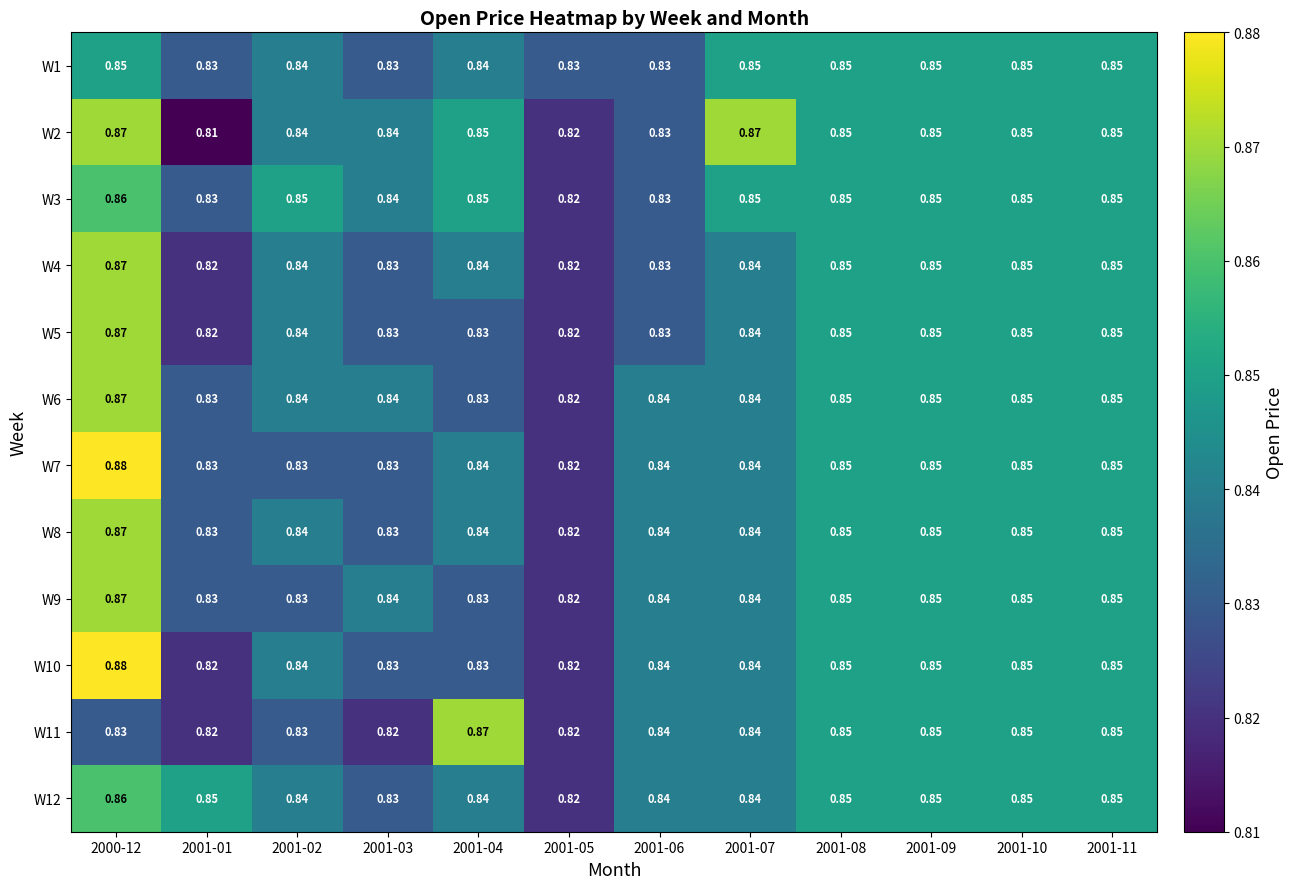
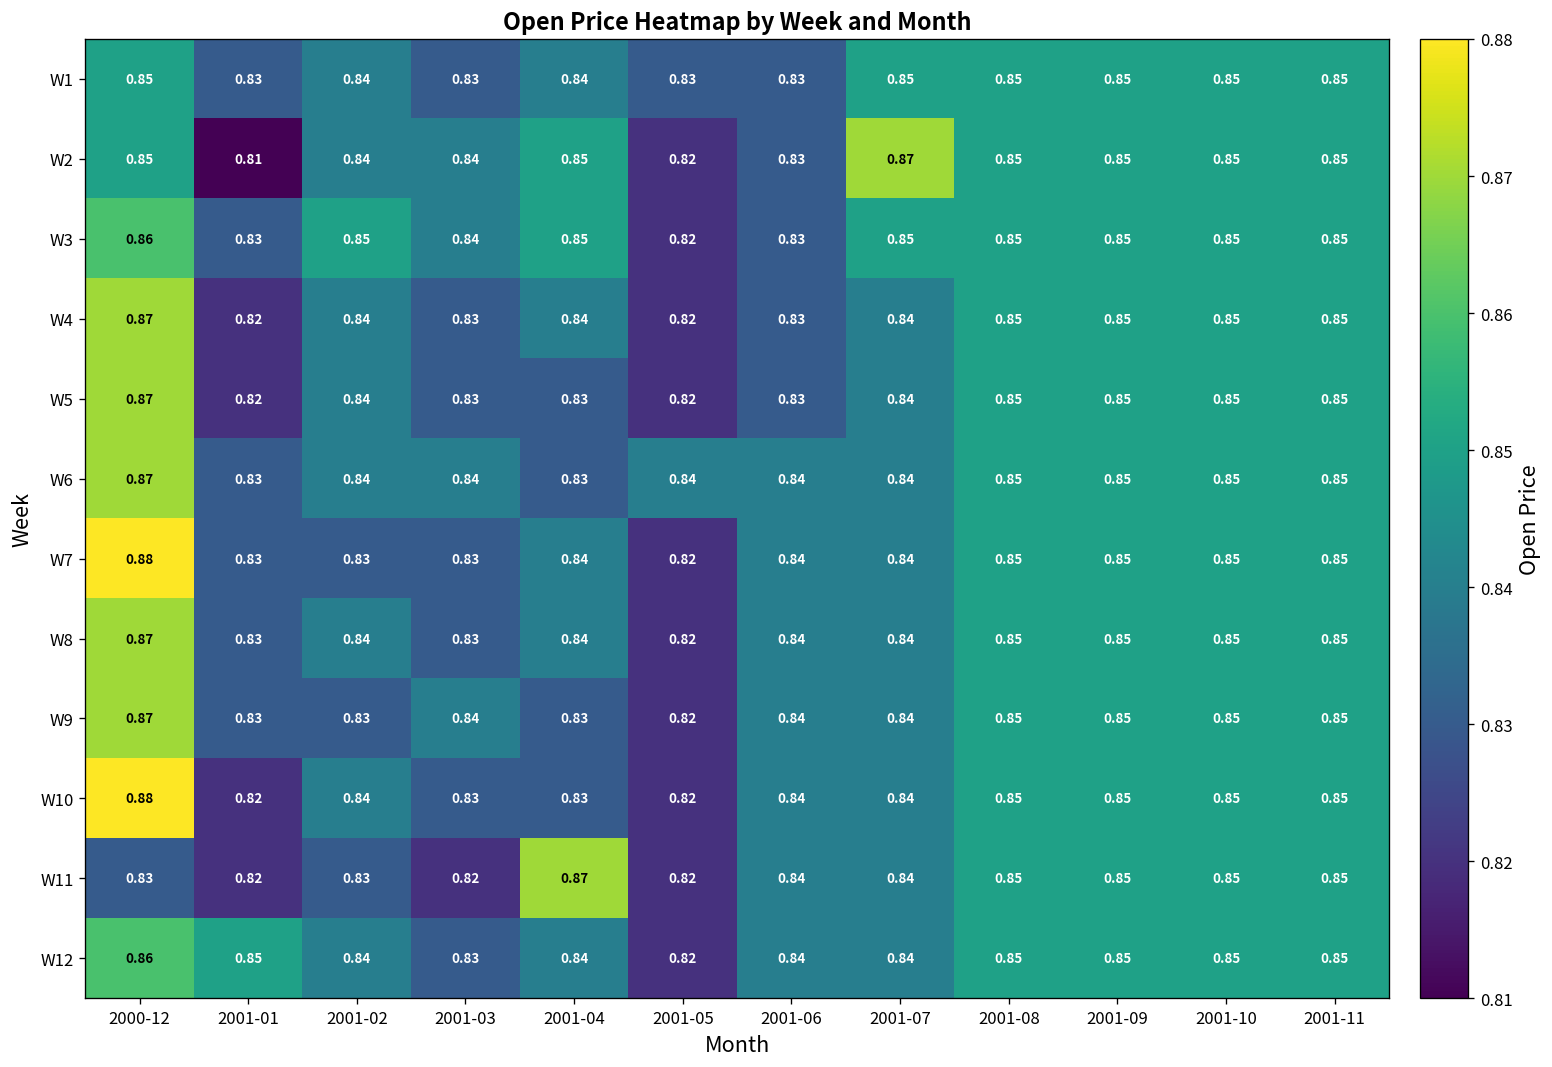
  {
    "W1": {
      "2000-12": 0.85,
      "2001-01": 0.83,
      "2001-02": 0.84,
      "2001-03": 0.83,
      "2001-04": 0.84,
      "2001-05": 0.83,
      "2001-06": 0.83,
      "2001-07": 0.85,
      "2001-08": 0.85,
      "2001-09": 0.85,
      "2001-10": 0.85,
      "2001-11": 0.85
    },
    "W2": {
-     "2000-12": 0.87,
+     "2000-12": 0.85,
      "2001-01": 0.81,
      "2001-02": 0.84,
      "2001-03": 0.84,
      "2001-04": 0.85,
      "2001-05": 0.82,
      "2001-06": 0.83,
      "2001-07": 0.87,
      "2001-08": 0.85,
      "2001-09": 0.85,
      "2001-10": 0.85,
      "2001-11": 0.85
    },
    "W3": {
      "2000-12": 0.86,
      "2001-01": 0.83,
      "2001-02": 0.85,
      "2001-03": 0.84,
      "2001-04": 0.85,
      "2001-05": 0.82,
      "2001-06": 0.83,
      "2001-07": 0.85,
      "2001-08": 0.85,
      "2001-09": 0.85,
      "2001-10": 0.85,
      "2001-11": 0.85
    },
    "W4": {
      "2000-12": 0.87,
      "2001-01": 0.82,
      "2001-02": 0.84,
      "2001-03": 0.83,
      "2001-04": 0.84,
      "2001-05": 0.82,
      "2001-06": 0.83,
      "2001-07": 0.84,
      "2001-08": 0.85,
      "2001-09": 0.85,
      "2001-10": 0.85,
      "2001-11": 0.85
    },
    "W5": {
      "2000-12": 0.87,
      "2001-01": 0.82,
      "2001-02": 0.84,
      "2001-03": 0.83,
      "2001-04": 0.83,
      "2001-05": 0.82,
      "2001-06": 0.83,
      "2001-07": 0.84,
      "2001-08": 0.85,
      "2001-09": 0.85,
      "2001-10": 0.85,
      "2001-11": 0.85
    },
    "W6": {
      "2000-12": 0.87,
      "2001-01": 0.83,
      "2001-02": 0.84,
      "2001-03": 0.84,
      "2001-04": 0.83,
-     "2001-05": 0.82,
+     "2001-05": 0.84,
      "2001-06": 0.84,
      "2001-07": 0.84,
      "2001-08": 0.85,
      "2001-09": 0.85,
      "2001-10": 0.85,
      "2001-11": 0.85
    },
    "W7": {
      "2000-12": 0.88,
      "2001-01": 0.83,
      "2001-02": 0.83,
      "2001-03": 0.83,
      "2001-04": 0.84,
      "2001-05": 0.82,
      "2001-06": 0.84,
      "2001-07": 0.84,
      "2001-08": 0.85,
      "2001-09": 0.85,
      "2001-10": 0.85,
      "2001-11": 0.85
    },
    "W8": {
      "2000-12": 0.87,
      "2001-01": 0.83,
      "2001-02": 0.84,
      "2001-03": 0.83,
      "2001-04": 0.84,
      "2001-05": 0.82,
      "2001-06": 0.84,
      "2001-07": 0.84,
      "2001-08": 0.85,
      "2001-09": 0.85,
      "2001-10": 0.85,
      "2001-11": 0.85
    },
    "W9": {
      "2000-12": 0.87,
      "2001-01": 0.83,
      "2001-02": 0.83,
      "2001-03": 0.84,
      "2001-04": 0.83,
      "2001-05": 0.82,
      "2001-06": 0.84,
      "2001-07": 0.84,
      "2001-08": 0.85,
      "2001-09": 0.85,
      "2001-10": 0.85,
      "2001-11": 0.85
    },
    "W10": {
      "2000-12": 0.88,
      "2001-01": 0.82,
      "2001-02": 0.84,
      "2001-03": 0.83,
      "2001-04": 0.83,
      "2001-05": 0.82,
      "2001-06": 0.84,
      "2001-07": 0.84,
      "2001-08": 0.85,
      "2001-09": 0.85,
      "2001-10": 0.85,
      "2001-11": 0.85
    },
    "W11": {
      "2000-12": 0.83,
      "2001-01": 0.82,
      "2001-02": 0.83,
      "2001-03": 0.82,
      "2001-04": 0.87,
      "2001-05": 0.82,
      "2001-06": 0.84,
      "2001-07": 0.84,
      "2001-08": 0.85,
      "2001-09": 0.85,
      "2001-10": 0.85,
      "2001-11": 0.85
    },
    "W12": {
      "2000-12": 0.86,
      "2001-01": 0.85,
      "2001-02": 0.84,
      "2001-03": 0.83,
      "2001-04": 0.84,
      "2001-05": 0.82,
      "2001-06": 0.84,
      "2001-07": 0.84,
      "2001-08": 0.85,
      "2001-09": 0.85,
      "2001-10": 0.85,
      "2001-11": 0.85
    }
  }
